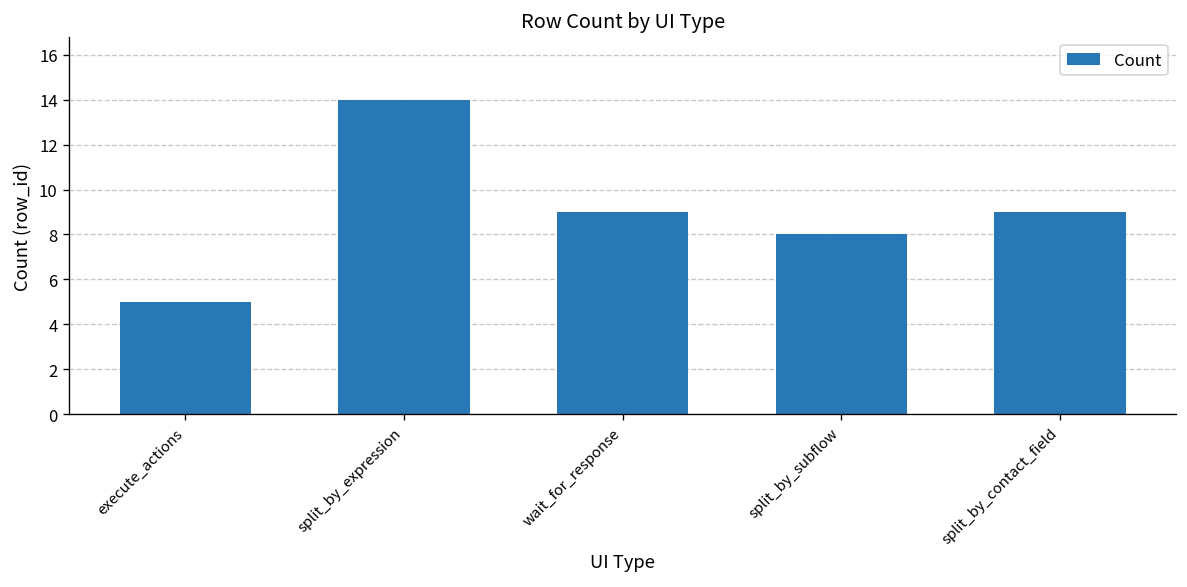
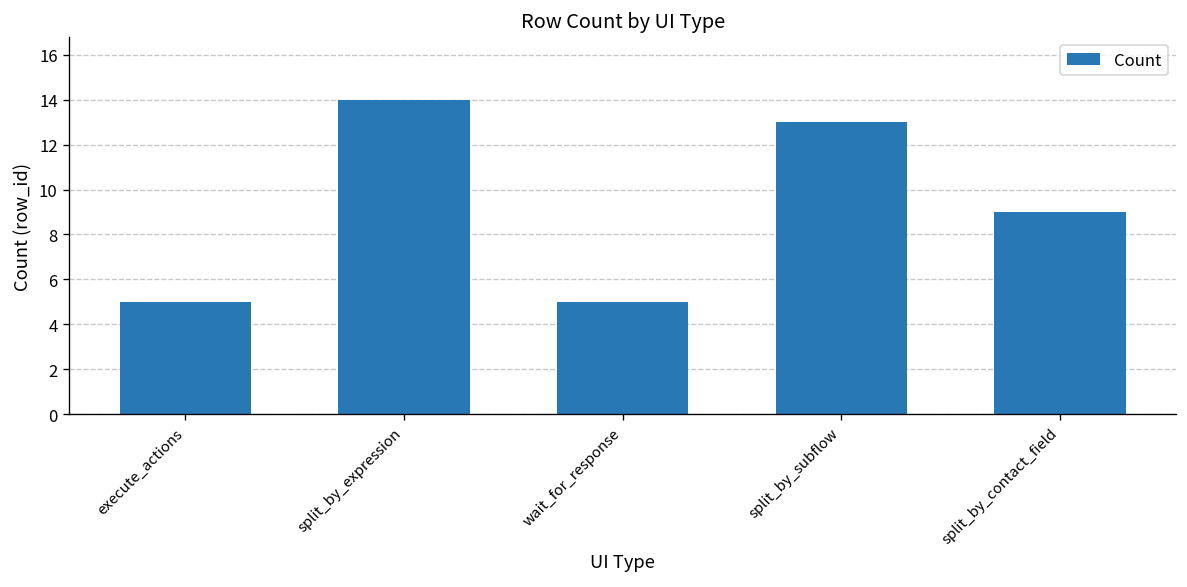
  {
    "execute_actions": 5,
    "split_by_expression": 14,
-   "wait_for_response": 9,
-   "split_by_subflow": 8,
+   "wait_for_response": 5,
+   "split_by_subflow": 13,
    "split_by_contact_field": 9
  }
